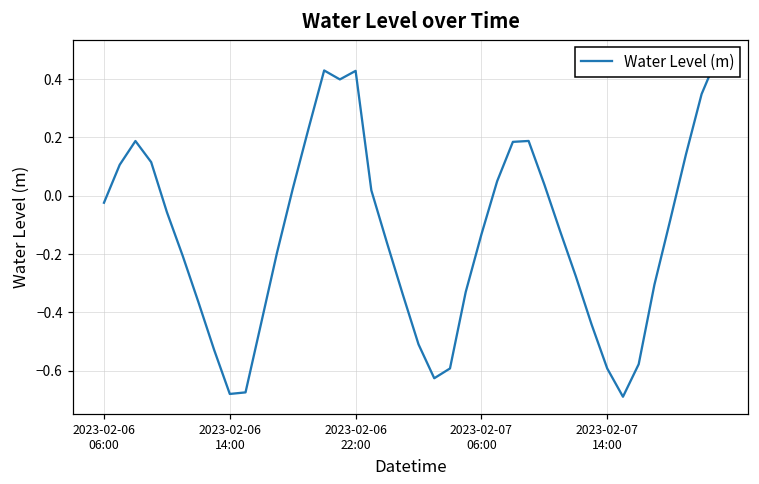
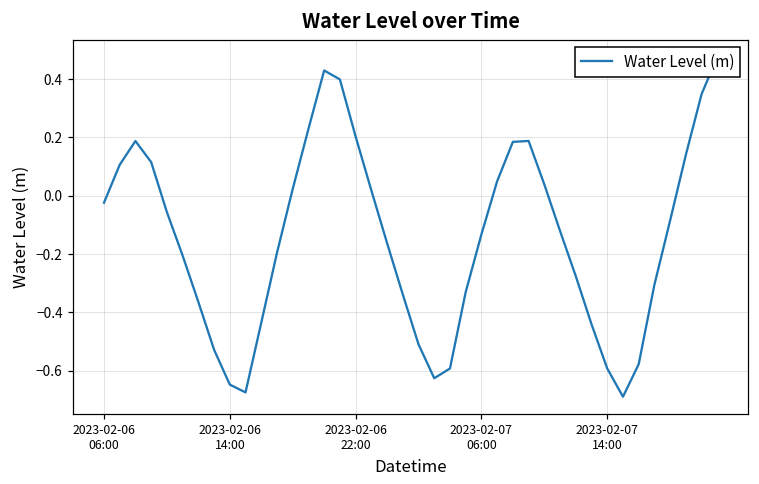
  {
    "2023-02-06 06:00": -0.02,
-   "2023-02-06 14:00": -0.68,
-   "2023-02-06 22:00": 0.43,
+   "2023-02-06 14:00": -0.65,
+   "2023-02-06 22:00": 0.20,
    "2023-02-07 06:00": -0.13,
    "2023-02-07 14:00": -0.59
  }
